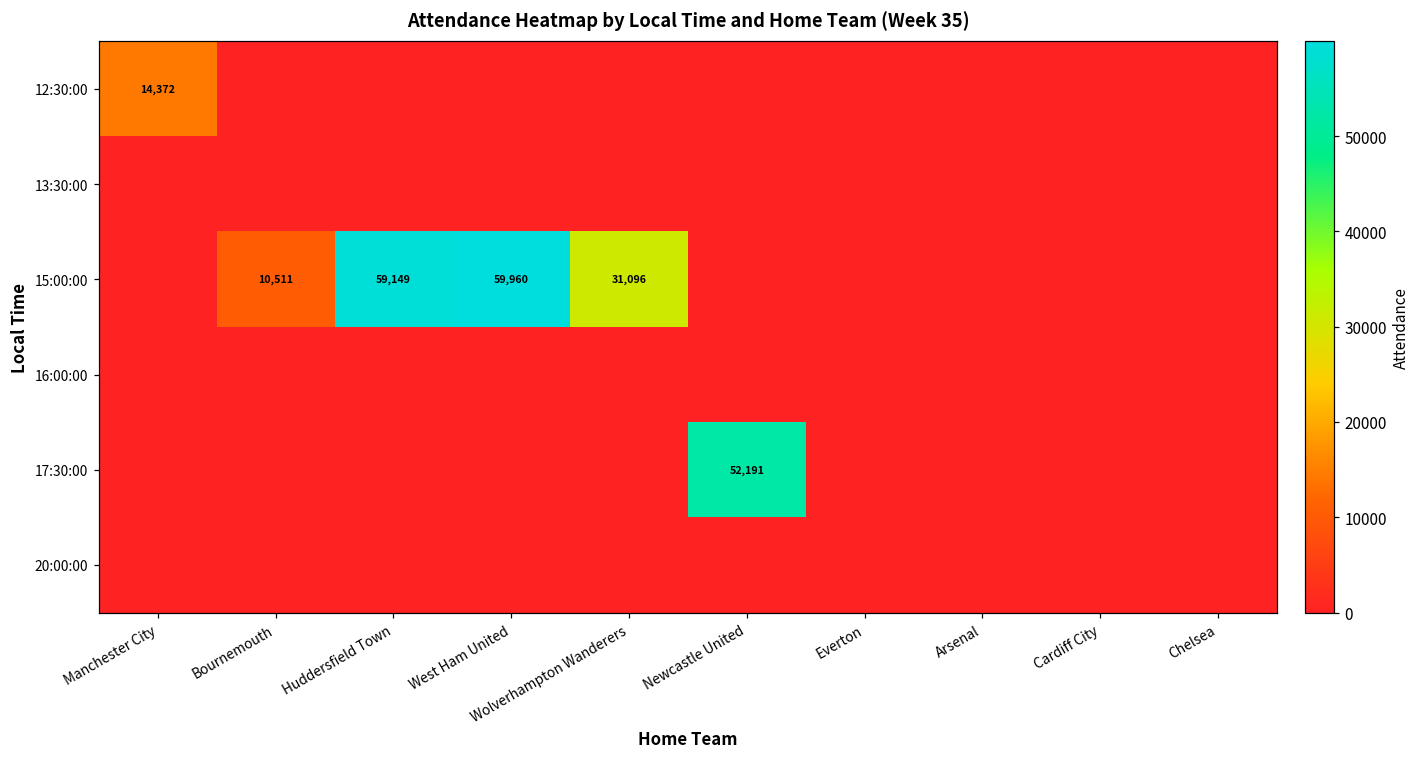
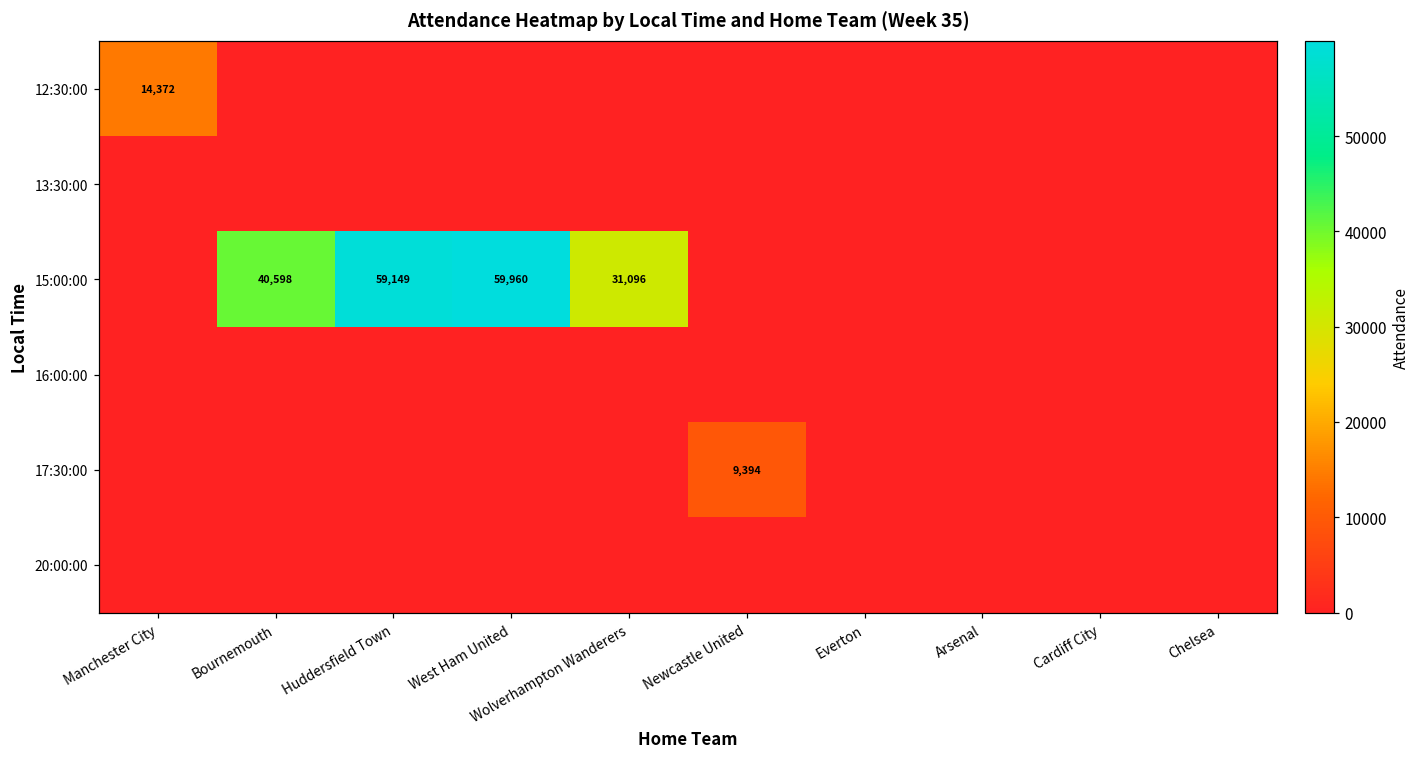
  {
    "12:30:00": {
      "Manchester City": "14,372"
    },
    "15:00:00": {
-     "Bournemouth": "10,511",
+     "Bournemouth": "40,598",
      "Huddersfield Town": "59,149",
      "West Ham United": "59,960",
      "Wolverhampton Wanderers": "31,096"
    },
    "17:30:00": {
-     "Newcastle United": "52,191"
+     "Newcastle United": "9,394"
    }
  }
